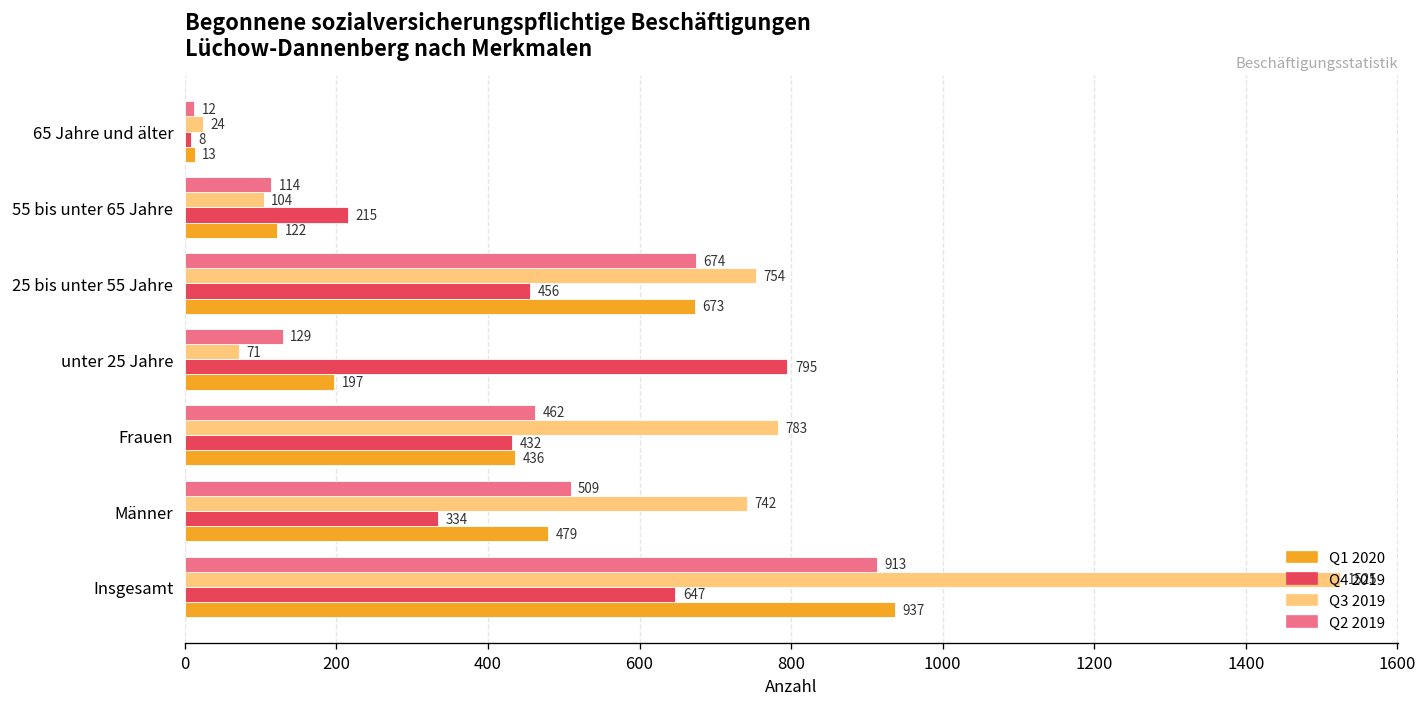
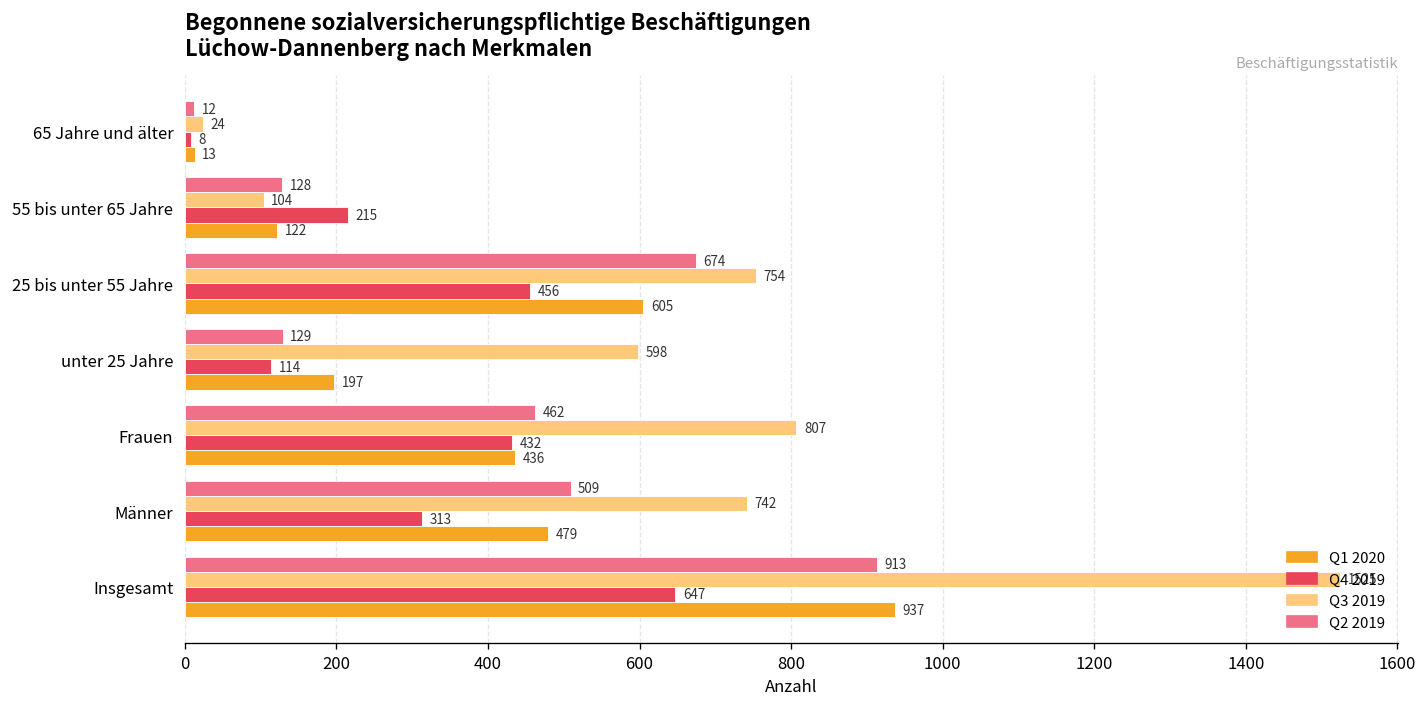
  {
    "Q1 2020": {
      "65 Jahre und älter": 13,
      "55 bis unter 65 Jahre": 122,
-     "25 bis unter 55 Jahre": 673,
+     "25 bis unter 55 Jahre": 605,
      "unter 25 Jahre": 197,
      "Frauen": 436,
      "Männer": 479,
      "Insgesamt": 937
    },
    "Q4 2019": {
      "65 Jahre und älter": 8,
      "55 bis unter 65 Jahre": 215,
      "25 bis unter 55 Jahre": 456,
-     "unter 25 Jahre": 795,
+     "unter 25 Jahre": 114,
      "Frauen": 432,
-     "Männer": 334,
+     "Männer": 313,
      "Insgesamt": 647
    },
    "Q3 2019": {
      "65 Jahre und älter": 24,
      "55 bis unter 65 Jahre": 104,
      "25 bis unter 55 Jahre": 754,
-     "unter 25 Jahre": 71,
-     "Frauen": 783,
+     "unter 25 Jahre": 598,
+     "Frauen": 807,
      "Männer": 742,
      "Insgesamt": 1525
    },
    "Q2 2019": {
      "65 Jahre und älter": 12,
-     "55 bis unter 65 Jahre": 114,
+     "55 bis unter 65 Jahre": 128,
      "25 bis unter 55 Jahre": 674,
      "unter 25 Jahre": 129,
      "Frauen": 462,
      "Männer": 509,
      "Insgesamt": 913
    }
  }
